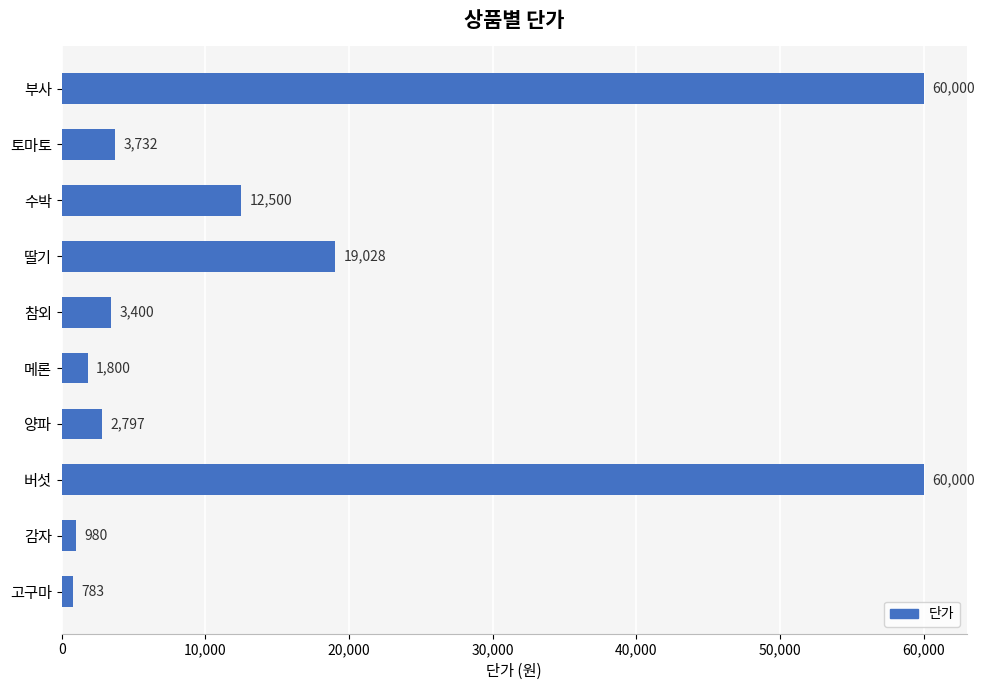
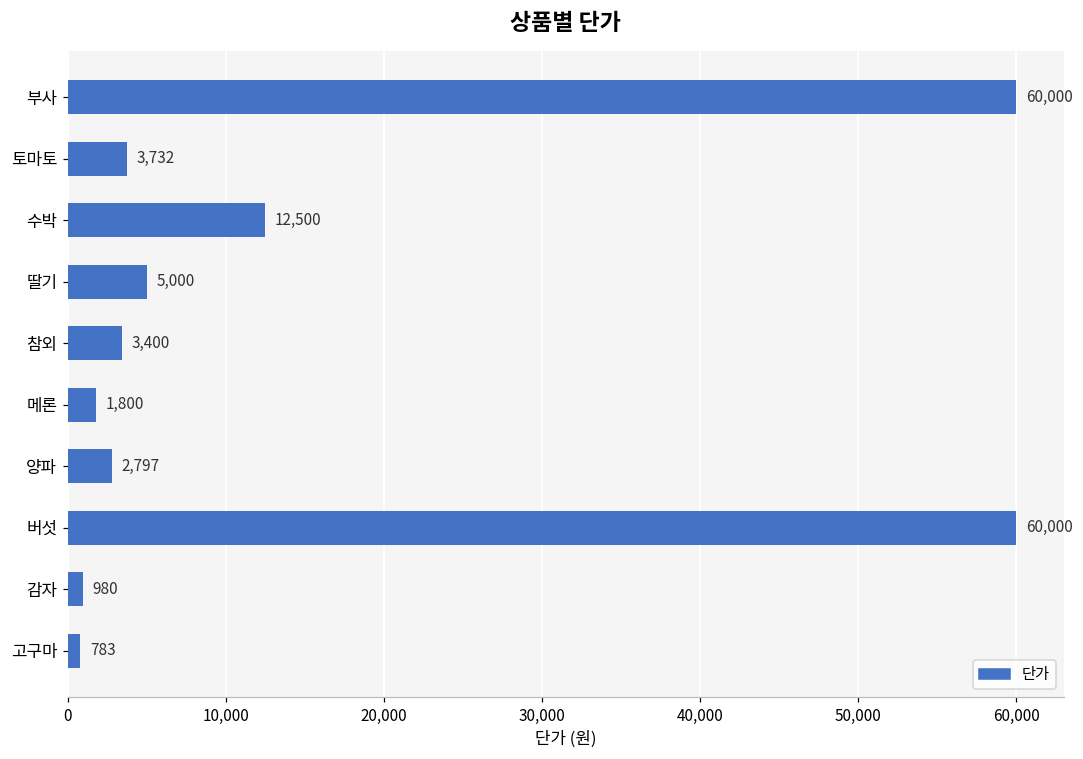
  {
    "부사": "60,000",
    "토마토": "3,732",
    "수박": "12,500",
-   "딸기": "19,028",
+   "딸기": "5,000",
    "참외": "3,400",
    "메론": "1,800",
    "양파": "2,797",
    "버섯": "60,000",
    "감자": "980",
    "고구마": "783"
  }
